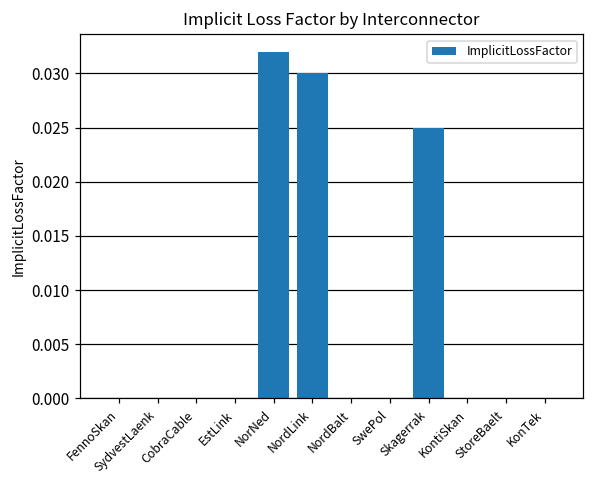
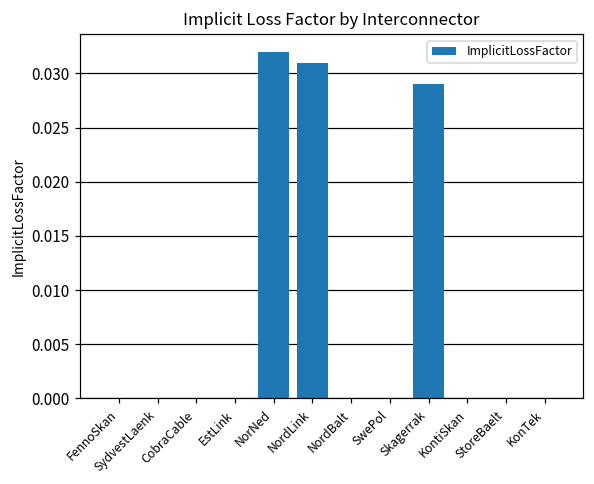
  {
    "FennoSkan": 0.000,
    "SydvestLaenk": 0.000,
    "CobraCable": 0.000,
    "EstLink": 0.000,
    "NorNed": 0.032,
-   "NordLink": 0.030,
+   "NordLink": 0.031,
    "NordBalt": 0.000,
    "SwePol": 0.000,
-   "Skagerrak": 0.025,
+   "Skagerrak": 0.029,
    "KontiSkan": 0.000,
    "StoreBaelt": 0.000,
    "KonTek": 0.000
  }
